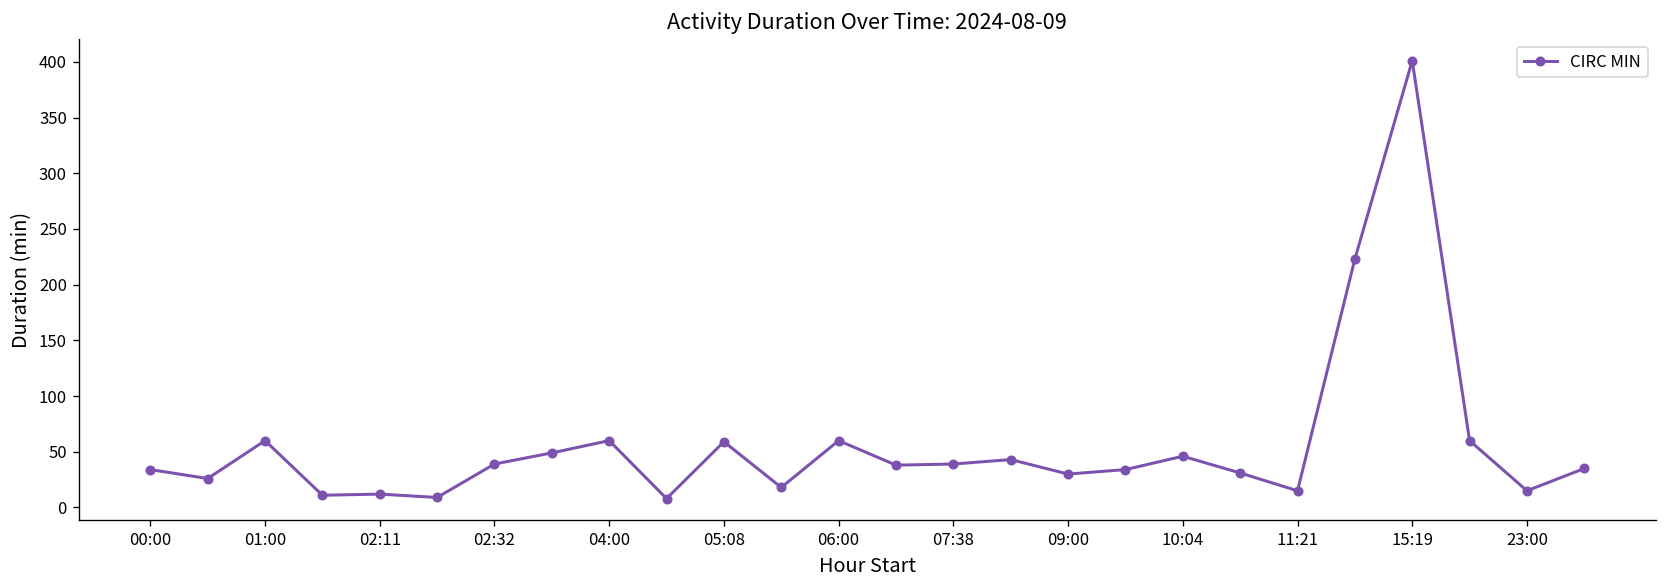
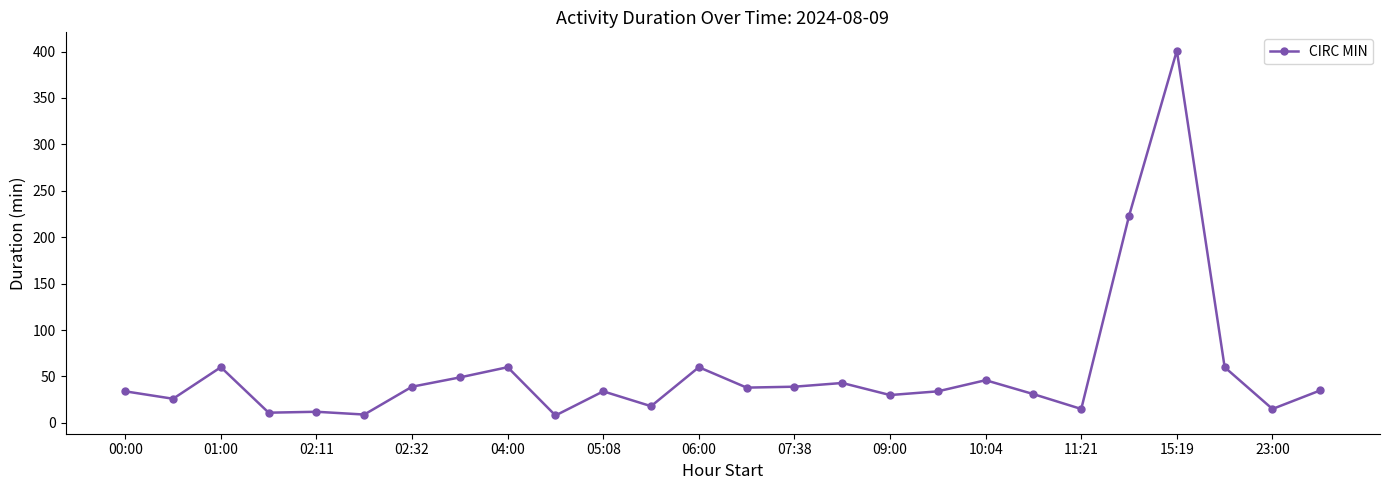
  {
    "00:00": 30,
    "01:00": 60,
    "02:11": 10,
    "02:32": 40,
    "04:00": 60,
-   "05:08": 60,
+   "05:08": 30,
    "06:00": 60,
    "07:38": 40,
    "09:00": 30,
    "10:04": 50,
    "11:21": 20,
    "15:19": 400,
    "23:00": 20
  }
